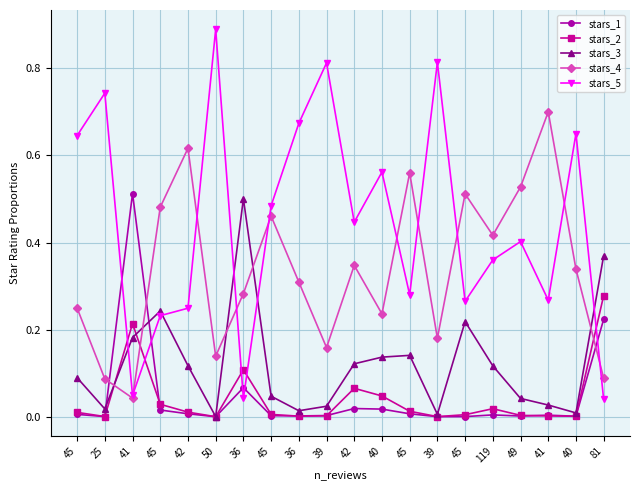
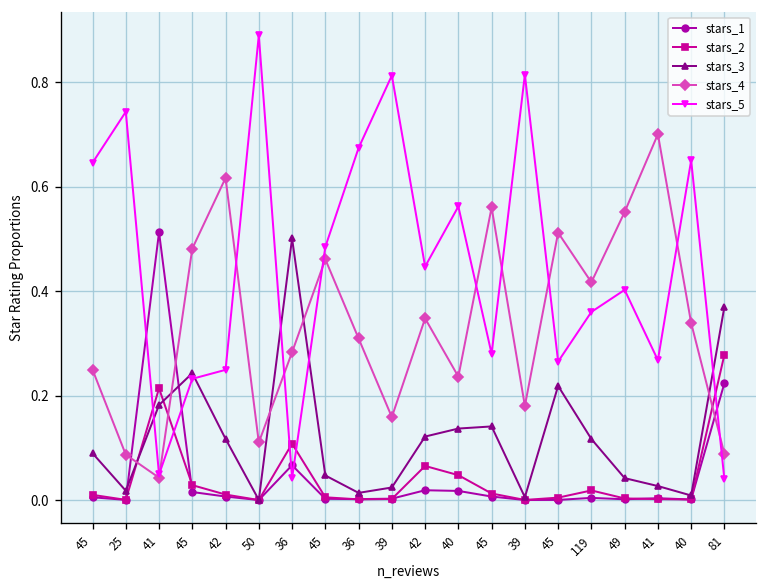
  {
    "stars_4": {
      "25": 0.09,
-     "50": 0.14,
+     "50": 0.11,
      "119": 0.42,
-     "49": 0.53,
+     "49": 0.55,
      "81": 0.09
    },
    "stars_5": {
      "25": 0.74,
      "50": 0.89,
      "119": 0.36,
      "49": 0.40,
      "81": 0.04
    }
  }
